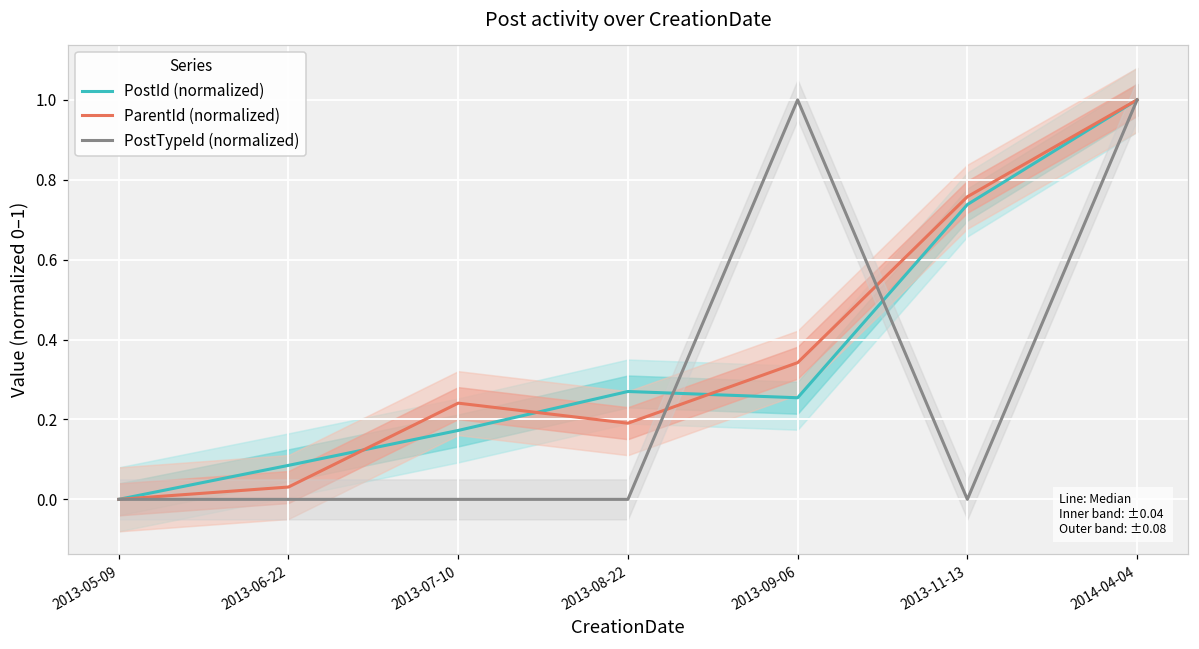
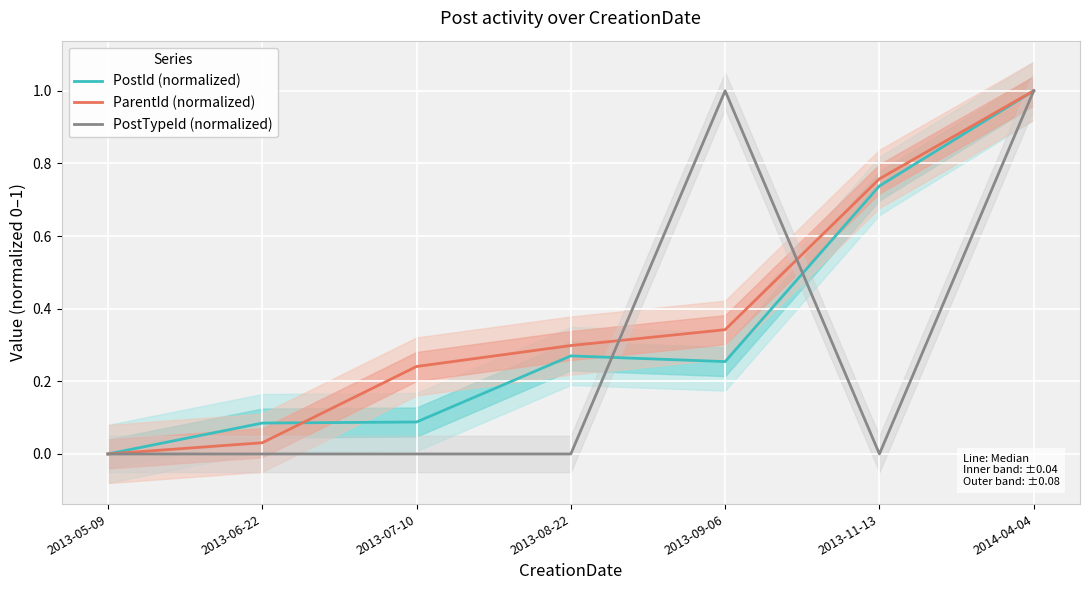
  {
    "PostId (normalized)": {
      "2013-06-22": 0.09,
-     "2013-07-10": 0.17,
+     "2013-07-10": 0.09,
      "2013-09-06": 0.25,
      "2013-11-13": 0.74
    },
    "ParentId (normalized)": {
      "2013-06-22": 0.03,
      "2013-07-10": 0.24,
-     "2013-08-22": 0.19,
+     "2013-08-22": 0.30,
      "2013-09-06": 0.34,
      "2013-11-13": 0.76
    },
    "PostTypeId (normalized)": {
      "2013-06-22": 0.00,
      "2013-07-10": 0.00,
      "2013-08-22": 0.00,
      "2013-09-06": 1.00,
      "2013-11-13": 0.00
    }
  }
